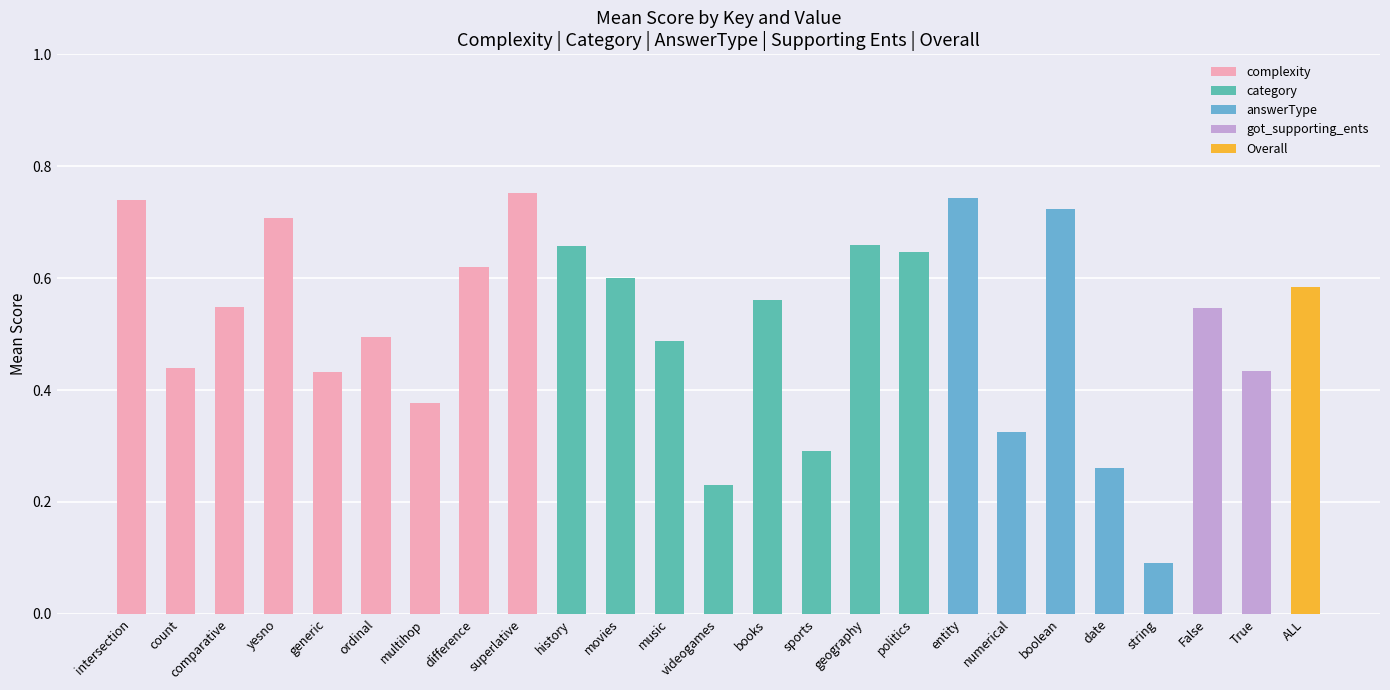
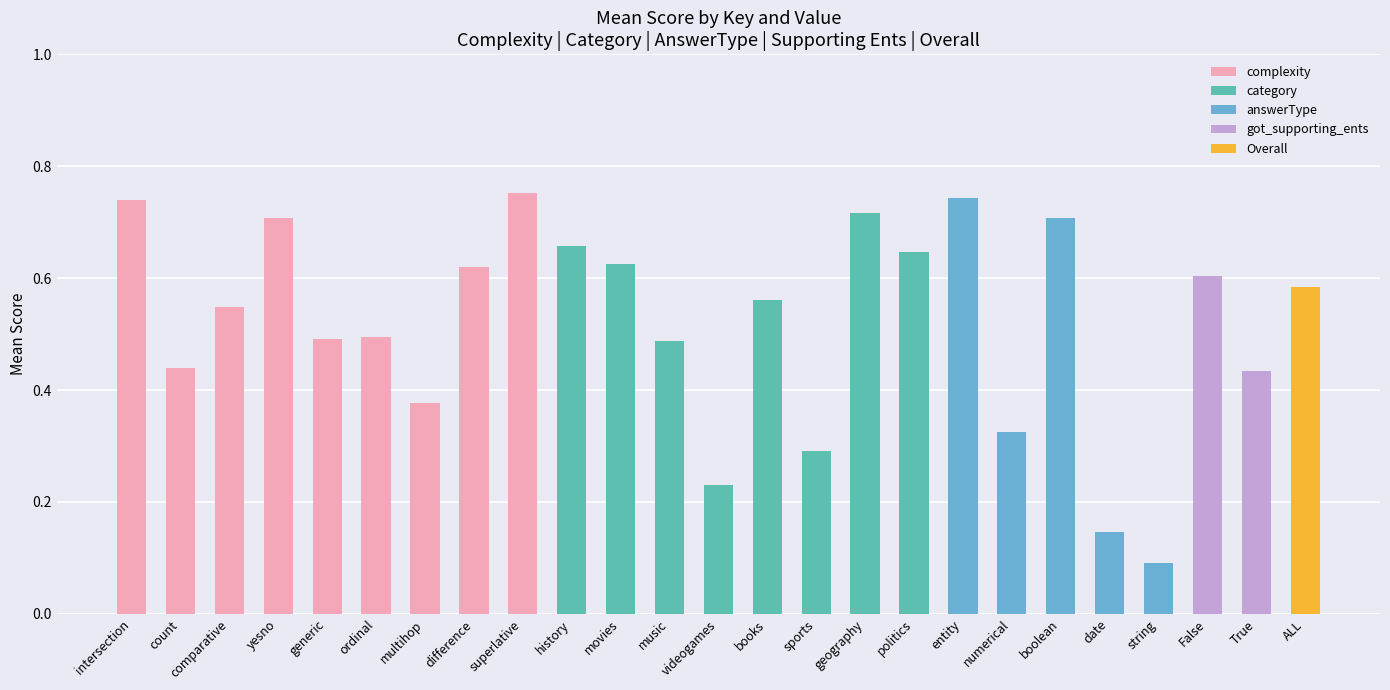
  {
    "intersection": 0.74,
    "count": 0.44,
    "comparative": 0.55,
    "yesno": 0.71,
-   "generic": 0.43,
+   "generic": 0.49,
    "ordinal": 0.49,
    "multihop": 0.38,
    "difference": 0.62,
    "superlative": 0.75,
    "history": 0.66,
-   "movies": 0.60,
+   "movies": 0.63,
    "music": 0.49,
    "videogames": 0.23,
    "books": 0.56,
    "sports": 0.29,
-   "geography": 0.66,
+   "geography": 0.72,
    "politics": 0.65,
    "entity": 0.74,
    "numerical": 0.32,
-   "boolean": 0.72,
-   "date": 0.26,
+   "boolean": 0.71,
+   "date": 0.15,
    "string": 0.09,
-   "False": 0.55,
+   "False": 0.60,
    "True": 0.43,
    "ALL": 0.58
  }
